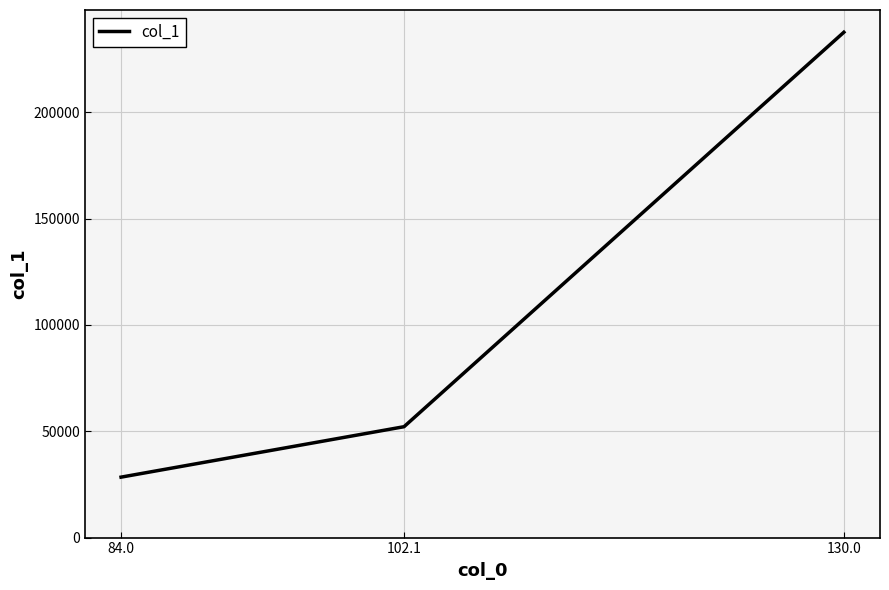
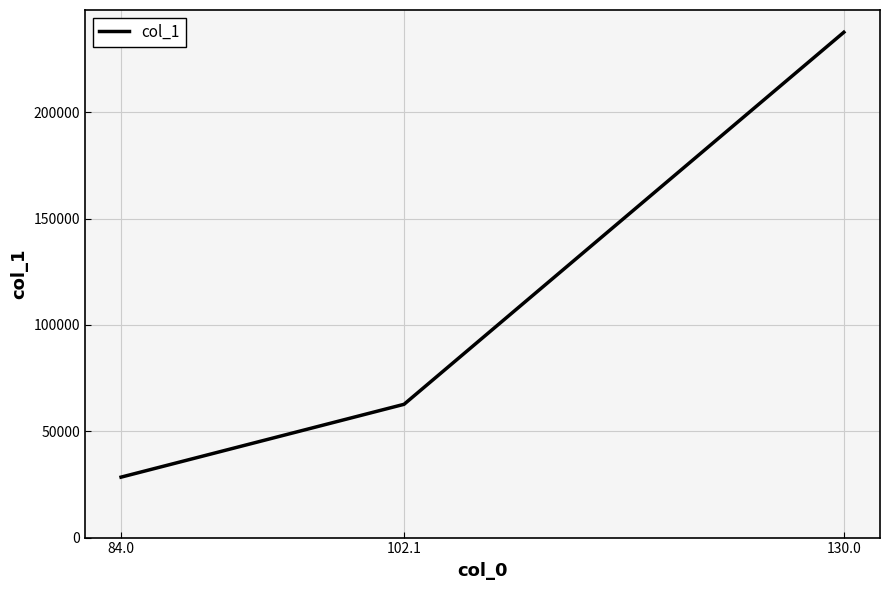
  {
    "84.0": 28000,
-   "102.1": 52000,
+   "102.1": 63000,
    "130.0": 238000
  }
